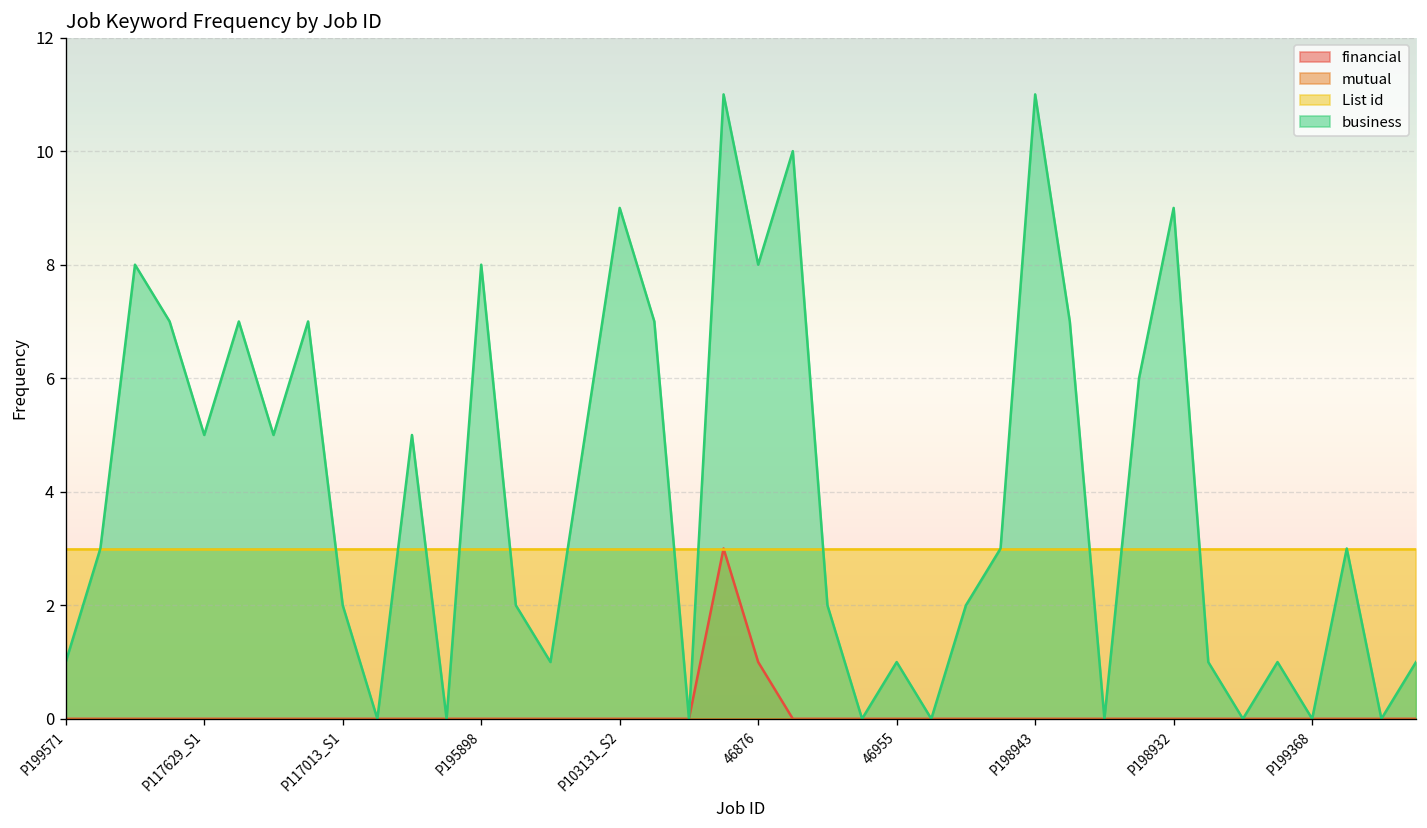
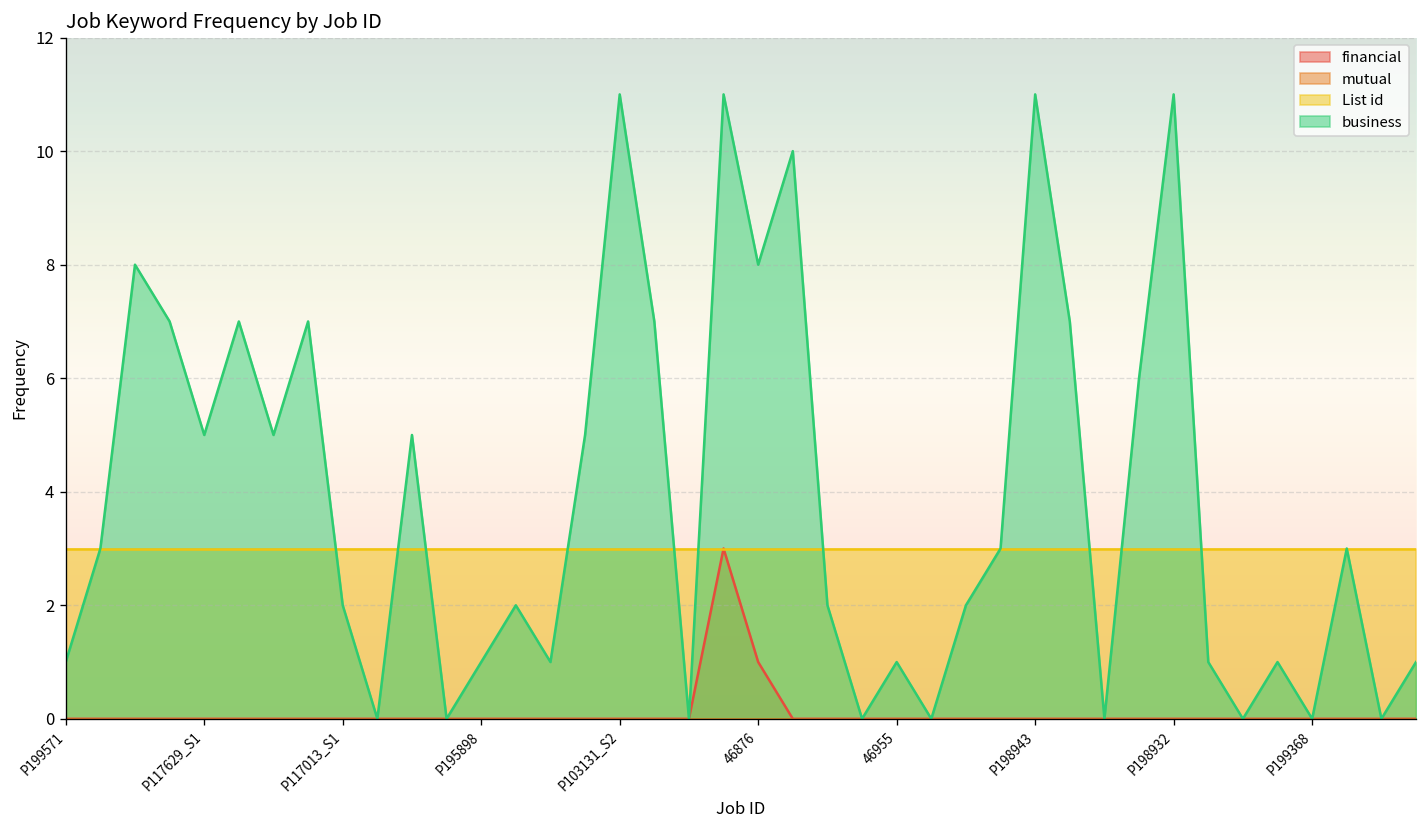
  {
    "business": {
      "P199571": 1,
      "P117629_S1": 5,
      "P117013_S1": 2,
-     "P195898": 8,
-     "P103131_S2": 9,
+     "P195898": 1,
+     "P103131_S2": 11,
      "46876": 8,
      "46955": 1,
      "P198943": 11,
-     "P198932": 9
+     "P198932": 11
    }
  }
